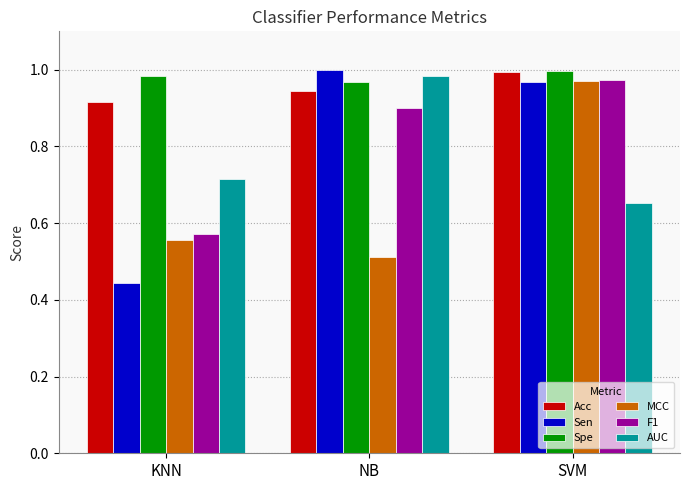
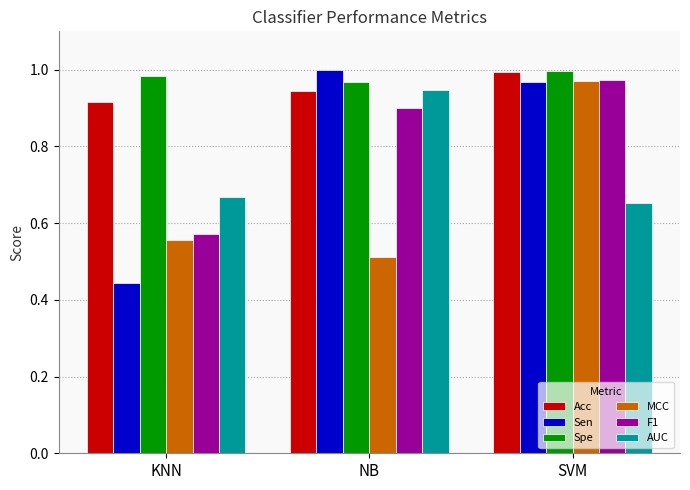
  {
    "Acc": {
      "KNN": 0.92,
      "NB": 0.95,
      "SVM": 0.99
    },
    "Sen": {
      "KNN": 0.44,
      "NB": 1.00,
      "SVM": 0.97
    },
    "Spe": {
      "KNN": 0.98,
      "NB": 0.97,
      "SVM": 1.00
    },
    "MCC": {
      "KNN": 0.56,
      "NB": 0.51,
      "SVM": 0.97
    },
    "F1": {
      "KNN": 0.57,
      "NB": 0.90,
      "SVM": 0.97
    },
    "AUC": {
-     "KNN": 0.71,
-     "NB": 0.98,
+     "KNN": 0.67,
+     "NB": 0.95,
      "SVM": 0.65
    }
  }
